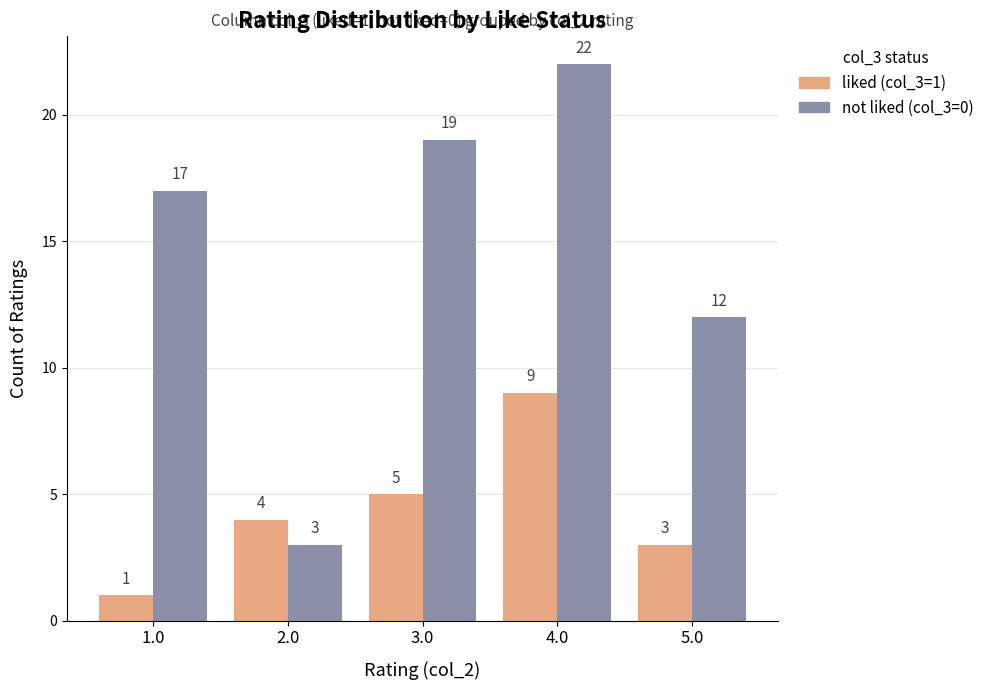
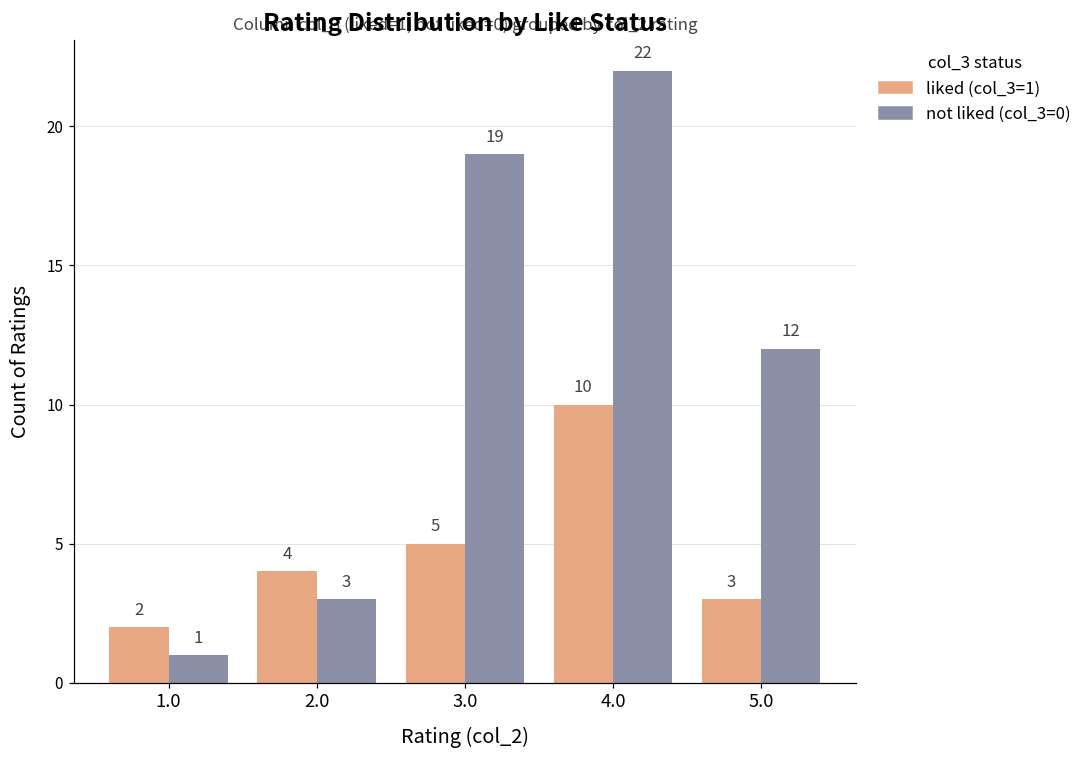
  {
    "liked (col_3=1)": {
-     "1.0": 1,
+     "1.0": 2,
      "2.0": 4,
      "3.0": 5,
-     "4.0": 9,
+     "4.0": 10,
      "5.0": 3
    },
    "not liked (col_3=0)": {
-     "1.0": 17,
+     "1.0": 1,
      "2.0": 3,
      "3.0": 19,
      "4.0": 22,
      "5.0": 12
    }
  }
